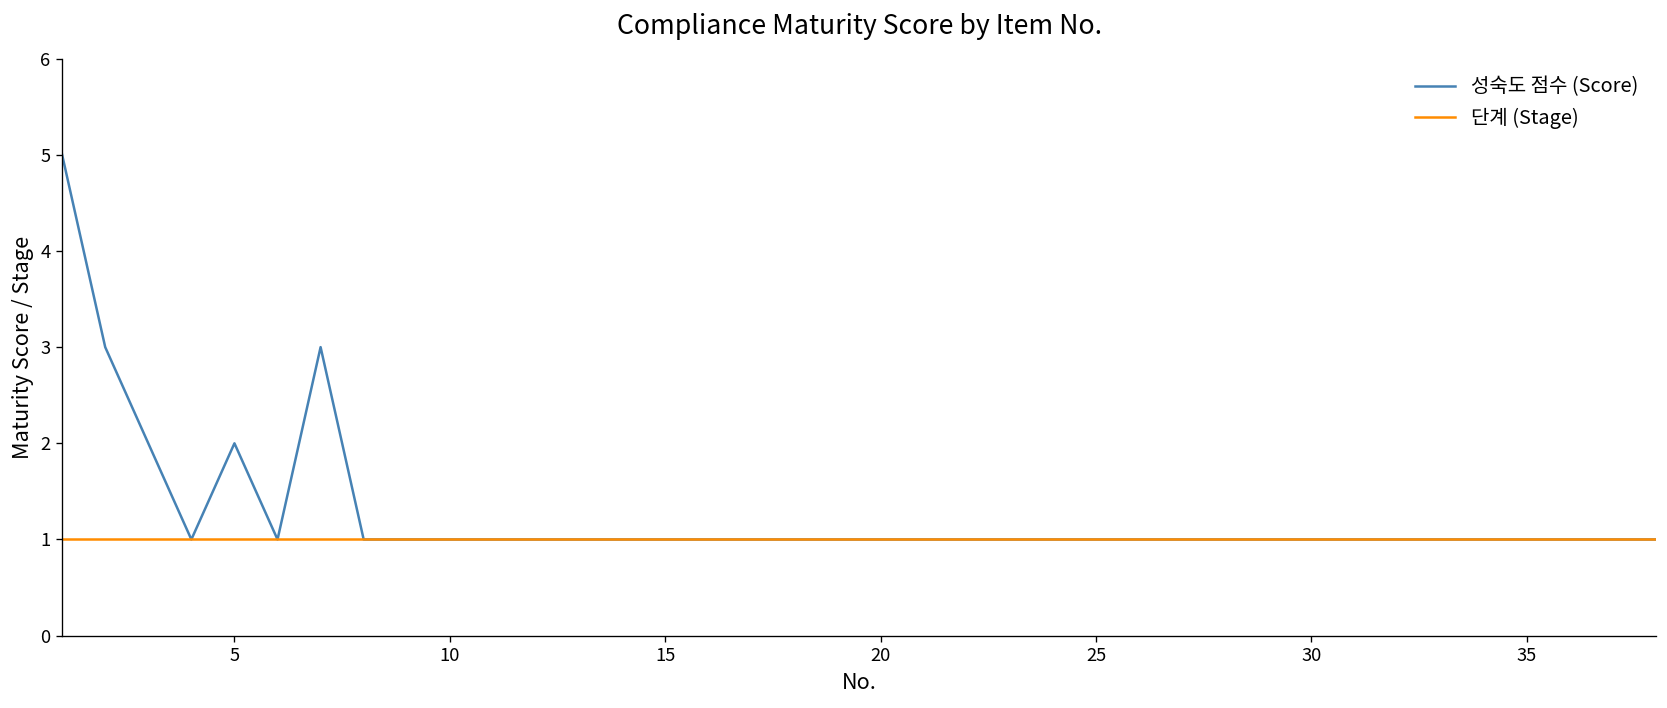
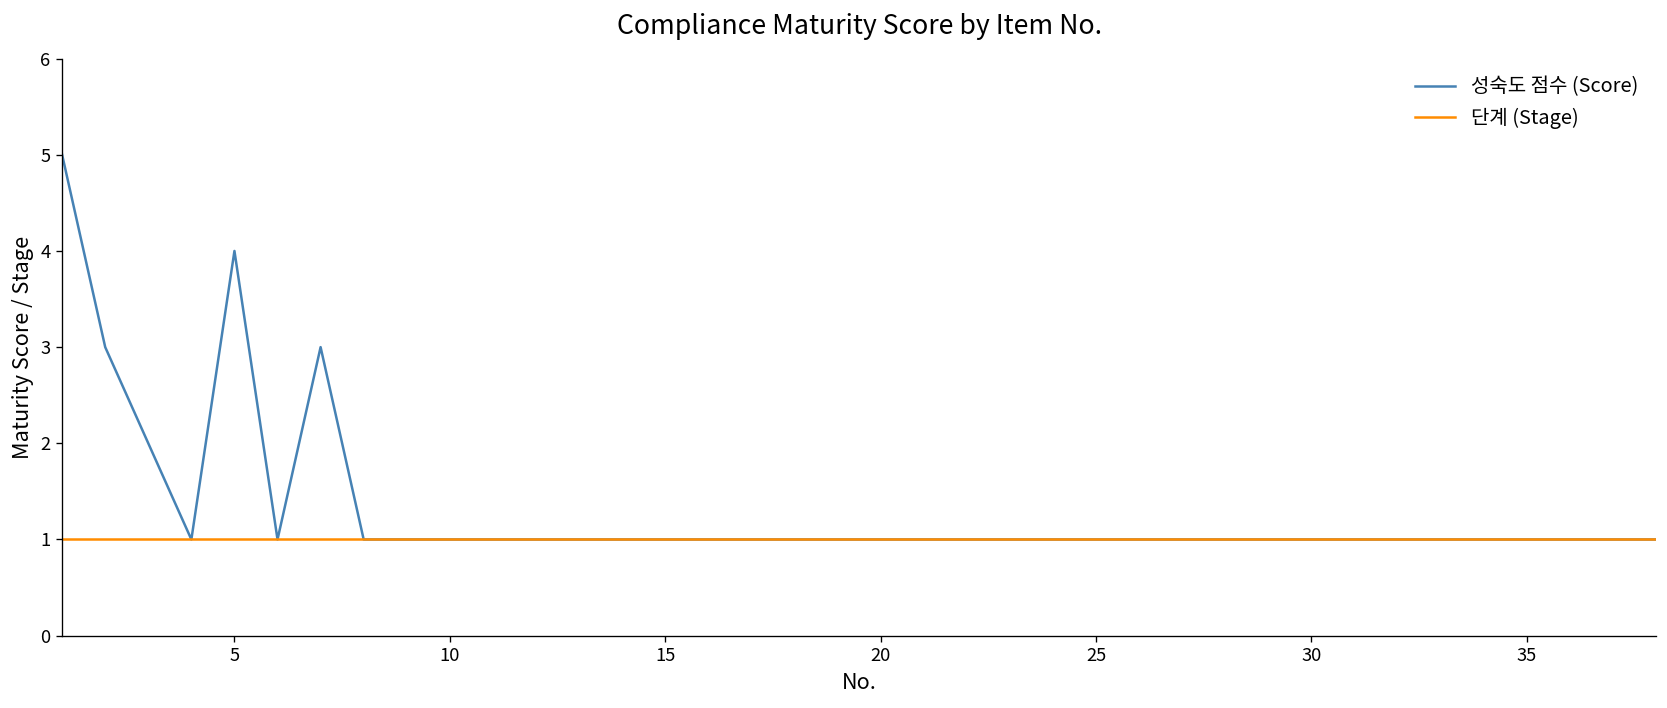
  {
    "성숙도 점수 (Score)": {
-     "5": 2
+     "5": 4
    },
    "단계 (Stage)": {
      "5": 1
    }
  }
